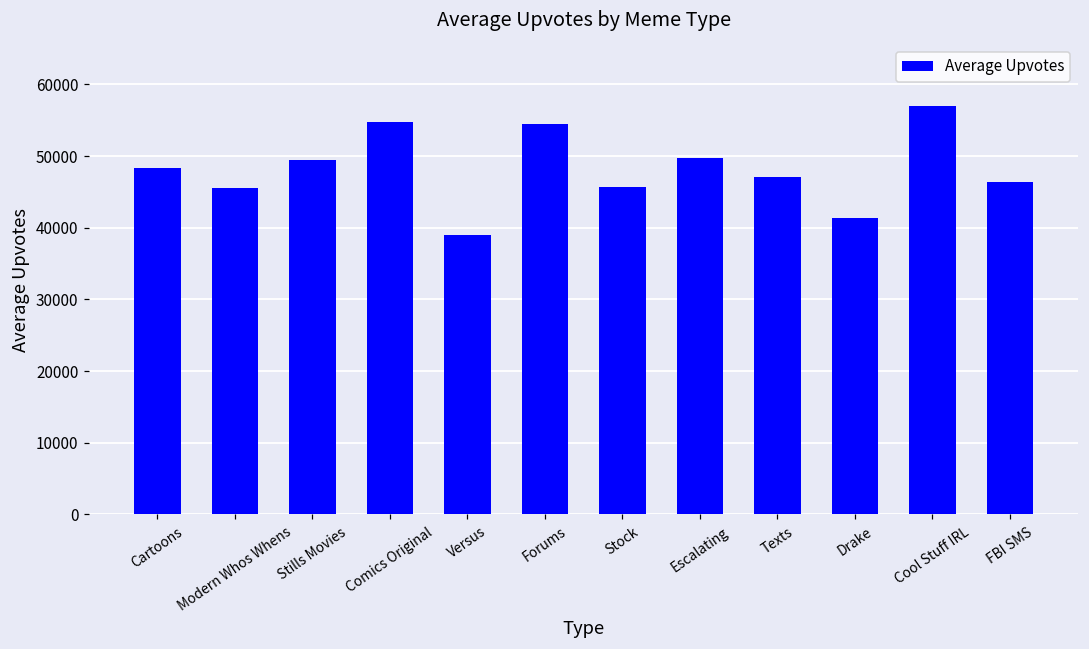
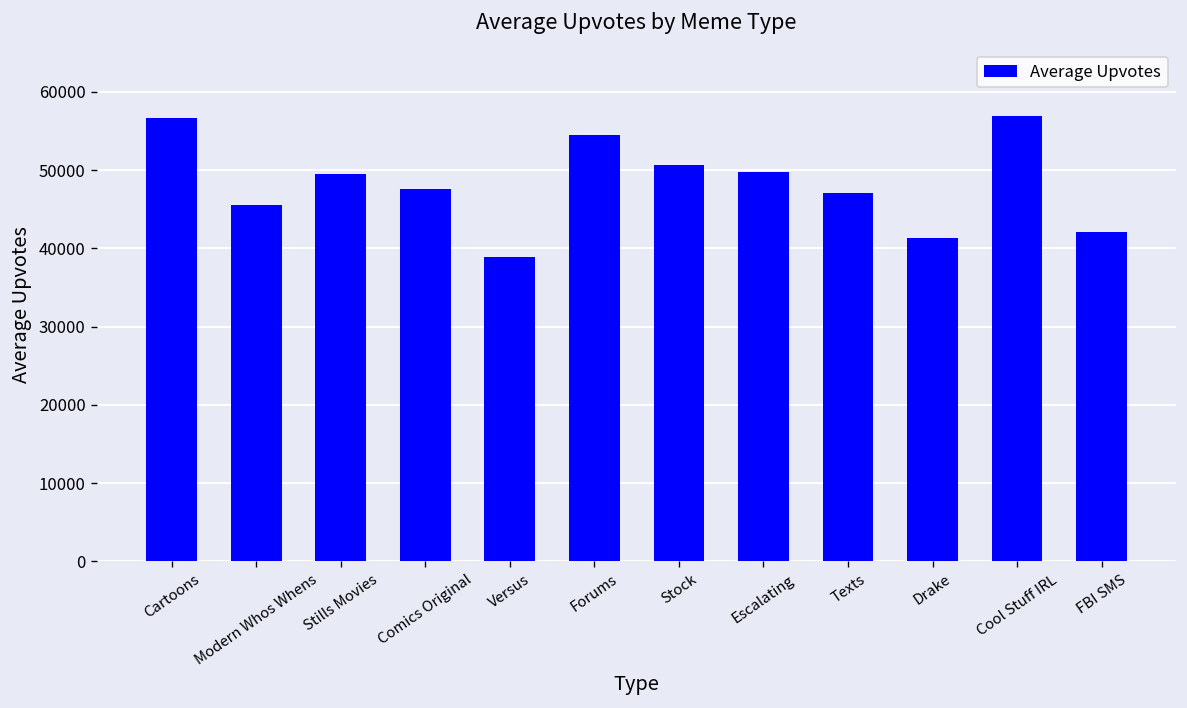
  {
-   "Cartoons": 48000,
+   "Cartoons": 57000,
    "Modern Whos Whens": 46000,
    "Stills Movies": 49000,
-   "Comics Original": 55000,
+   "Comics Original": 48000,
    "Versus": 39000,
    "Forums": 54000,
-   "Stock": 46000,
+   "Stock": 51000,
    "Escalating": 50000,
    "Texts": 47000,
    "Drake": 41000,
    "Cool Stuff IRL": 57000,
-   "FBI SMS": 46000
+   "FBI SMS": 42000
  }
